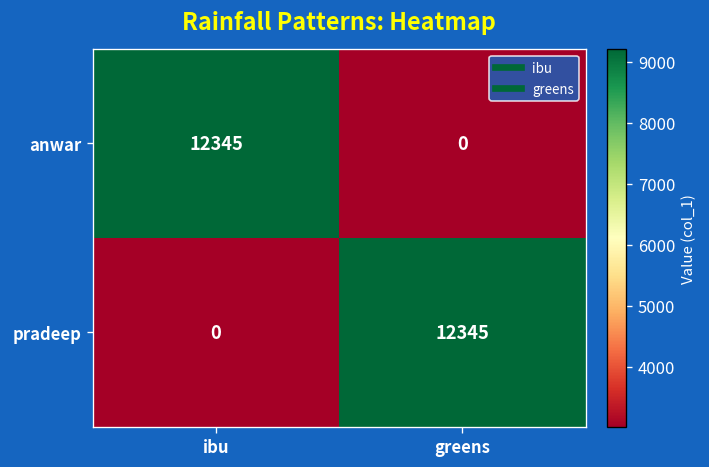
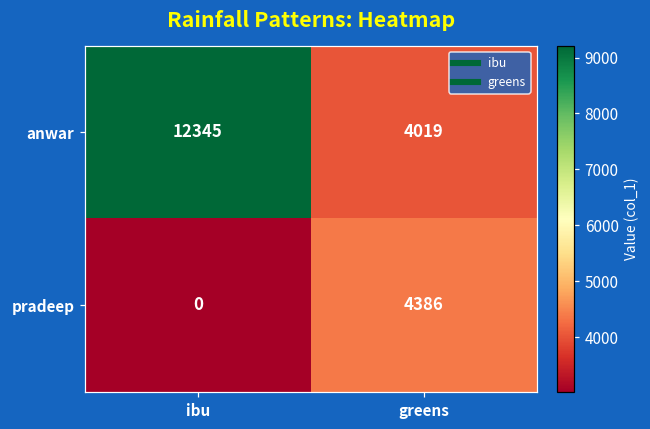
  {
    "anwar": {
      "ibu": 12345,
-     "greens": 0
+     "greens": 4019
    },
    "pradeep": {
      "ibu": 0,
-     "greens": 12345
+     "greens": 4386
    }
  }
